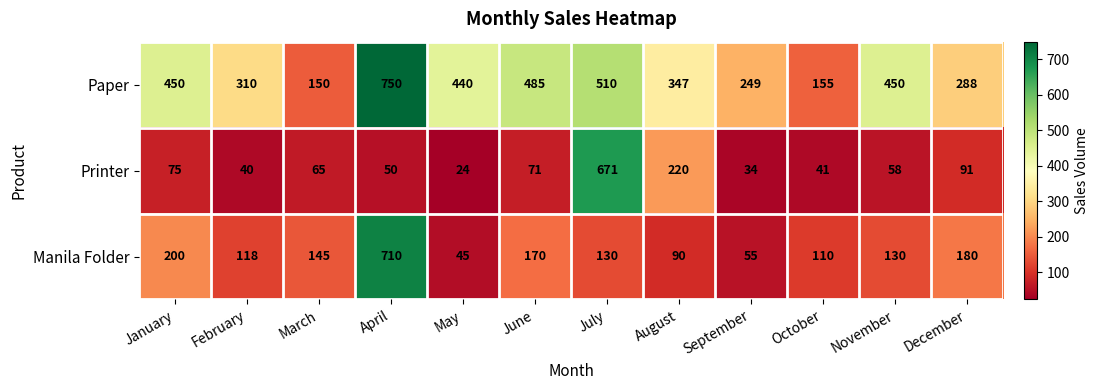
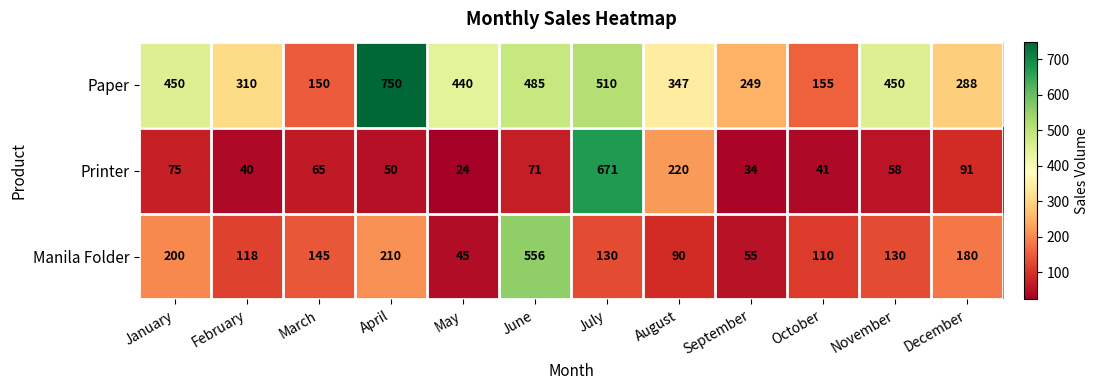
  {
    "Paper": {
      "January": 450,
      "February": 310,
      "March": 150,
      "April": 750,
      "May": 440,
      "June": 485,
      "July": 510,
      "August": 347,
      "September": 249,
      "October": 155,
      "November": 450,
      "December": 288
    },
    "Printer": {
      "January": 75,
      "February": 40,
      "March": 65,
      "April": 50,
      "May": 24,
      "June": 71,
      "July": 671,
      "August": 220,
      "September": 34,
      "October": 41,
      "November": 58,
      "December": 91
    },
    "Manila Folder": {
      "January": 200,
      "February": 118,
      "March": 145,
-     "April": 710,
+     "April": 210,
      "May": 45,
-     "June": 170,
+     "June": 556,
      "July": 130,
      "August": 90,
      "September": 55,
      "October": 110,
      "November": 130,
      "December": 180
    }
  }
